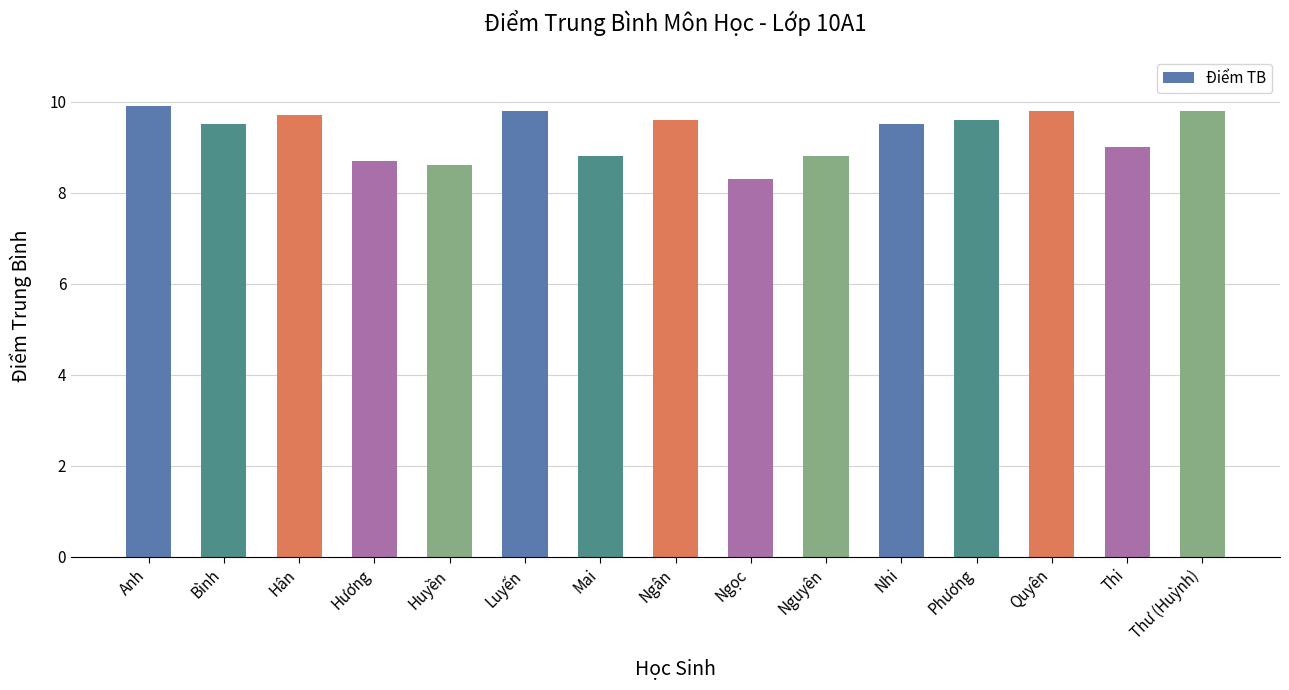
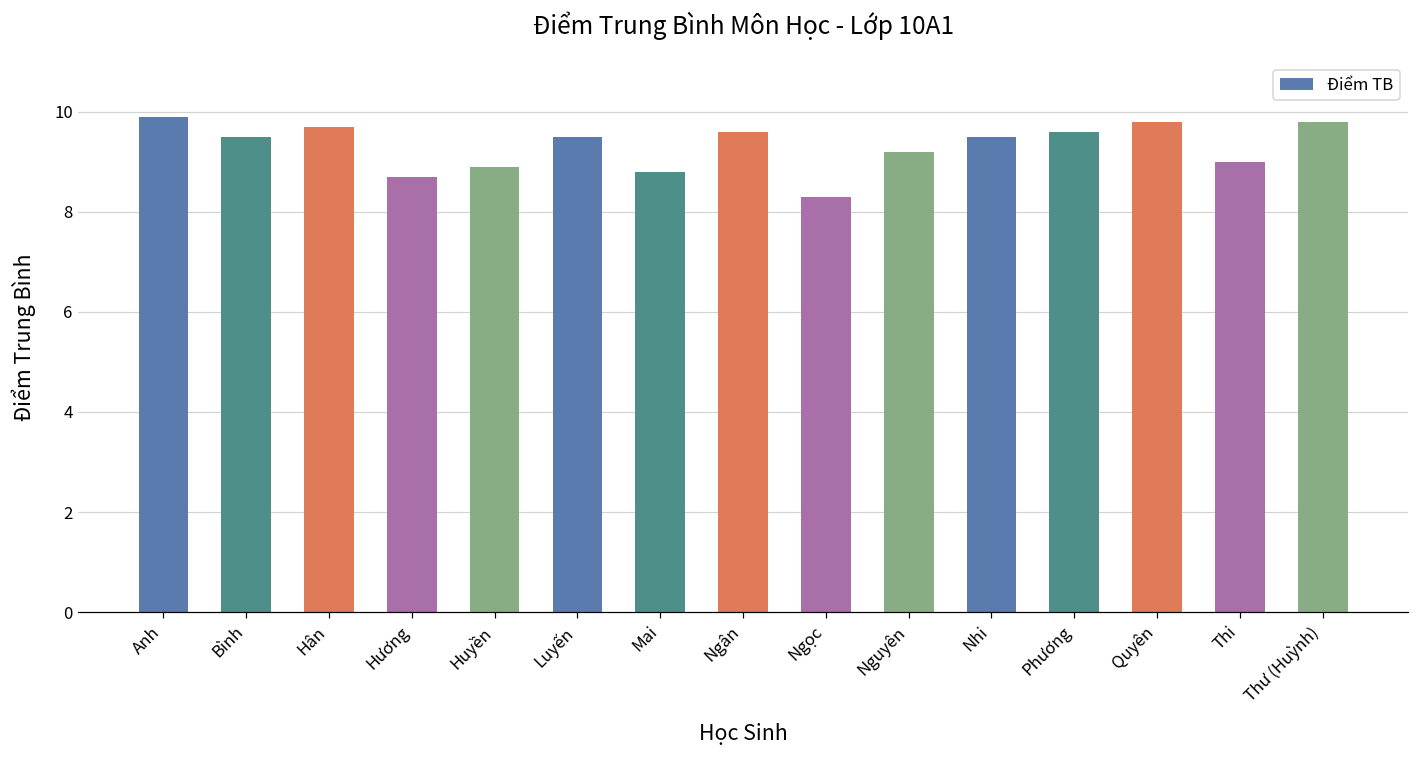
  {
    "Anh": 9.9,
    "Bình": 9.5,
    "Hân": 9.7,
    "Hương": 8.7,
-   "Huyền": 8.6,
-   "Luyến": 9.8,
+   "Huyền": 8.9,
+   "Luyến": 9.5,
    "Mai": 8.8,
    "Ngân": 9.6,
    "Ngọc": 8.3,
-   "Nguyên": 8.8,
+   "Nguyên": 9.2,
    "Nhi": 9.5,
    "Phương": 9.6,
    "Quyên": 9.8,
    "Thi": 9.0,
    "Thư (Huỳnh)": 9.8
  }
